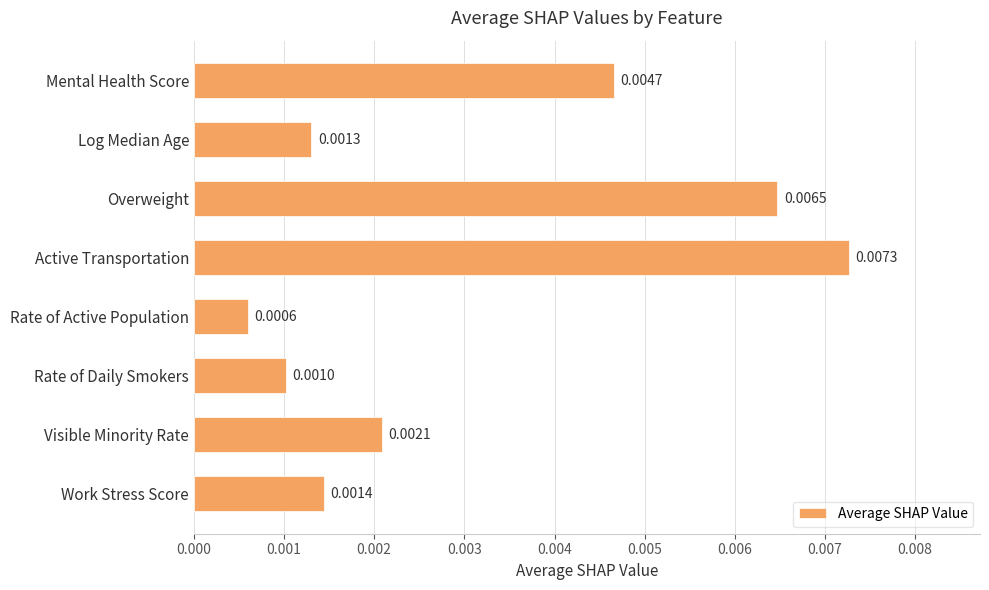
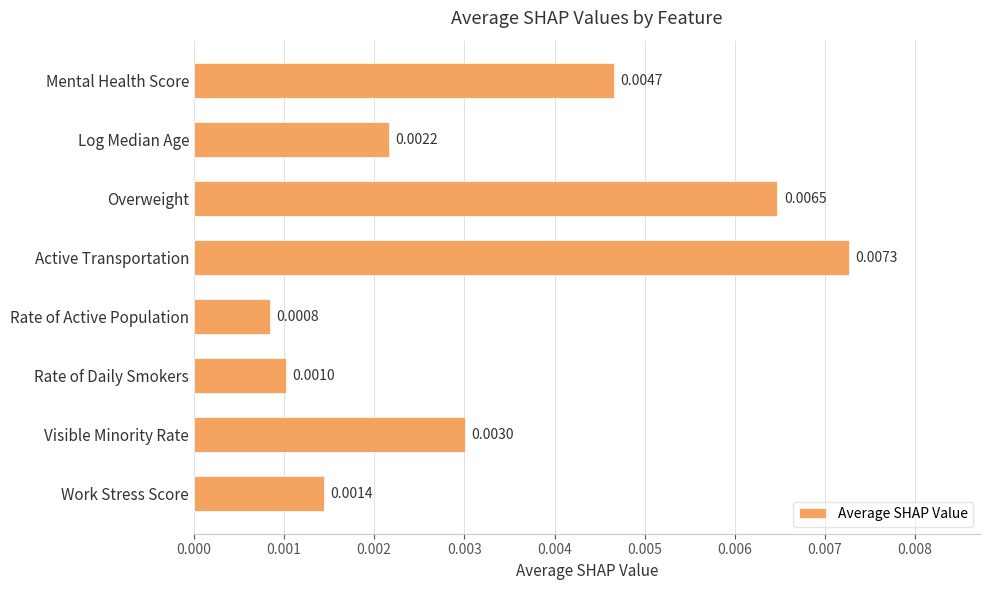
  {
    "Mental Health Score": 0.0047,
-   "Log Median Age": 0.0013,
+   "Log Median Age": 0.0022,
    "Overweight": 0.0065,
    "Active Transportation": 0.0073,
-   "Rate of Active Population": 0.0006,
+   "Rate of Active Population": 0.0008,
    "Rate of Daily Smokers": 0.0010,
-   "Visible Minority Rate": 0.0021,
+   "Visible Minority Rate": 0.0030,
    "Work Stress Score": 0.0014
  }
